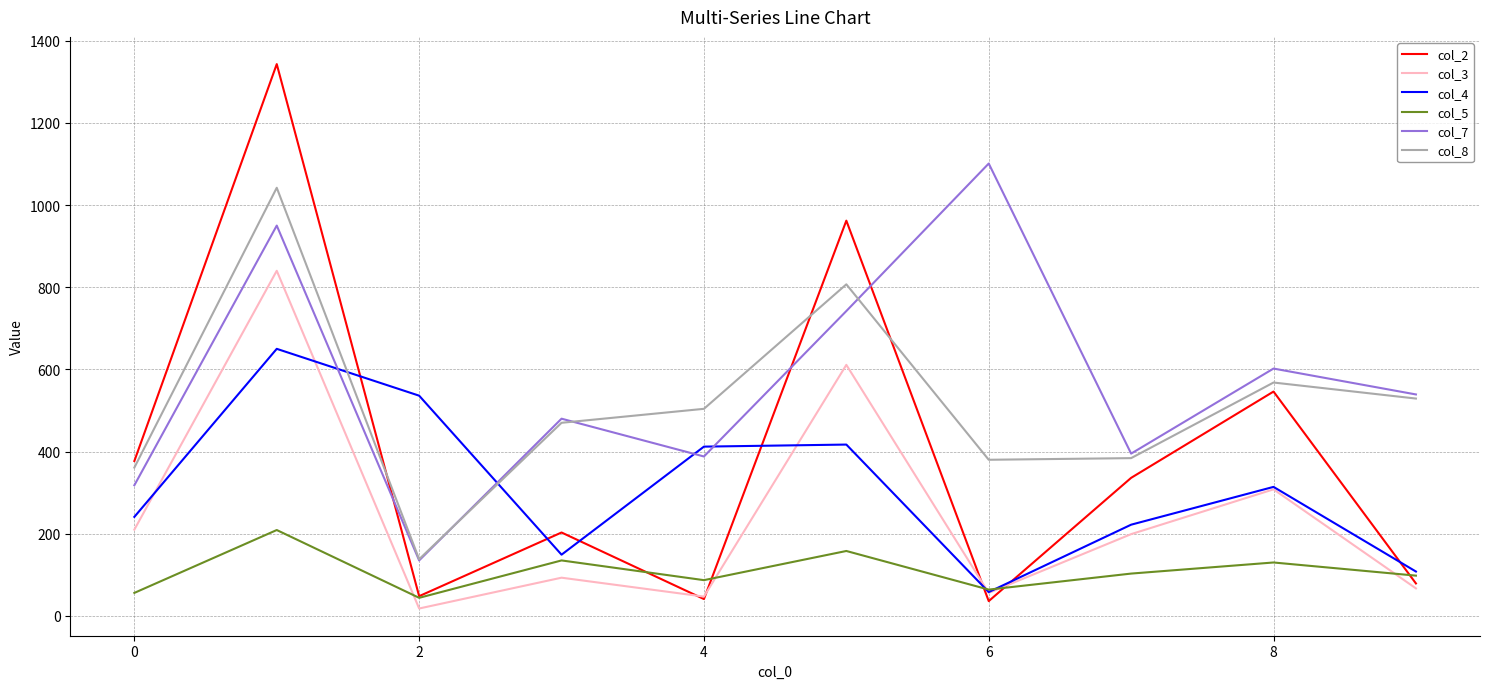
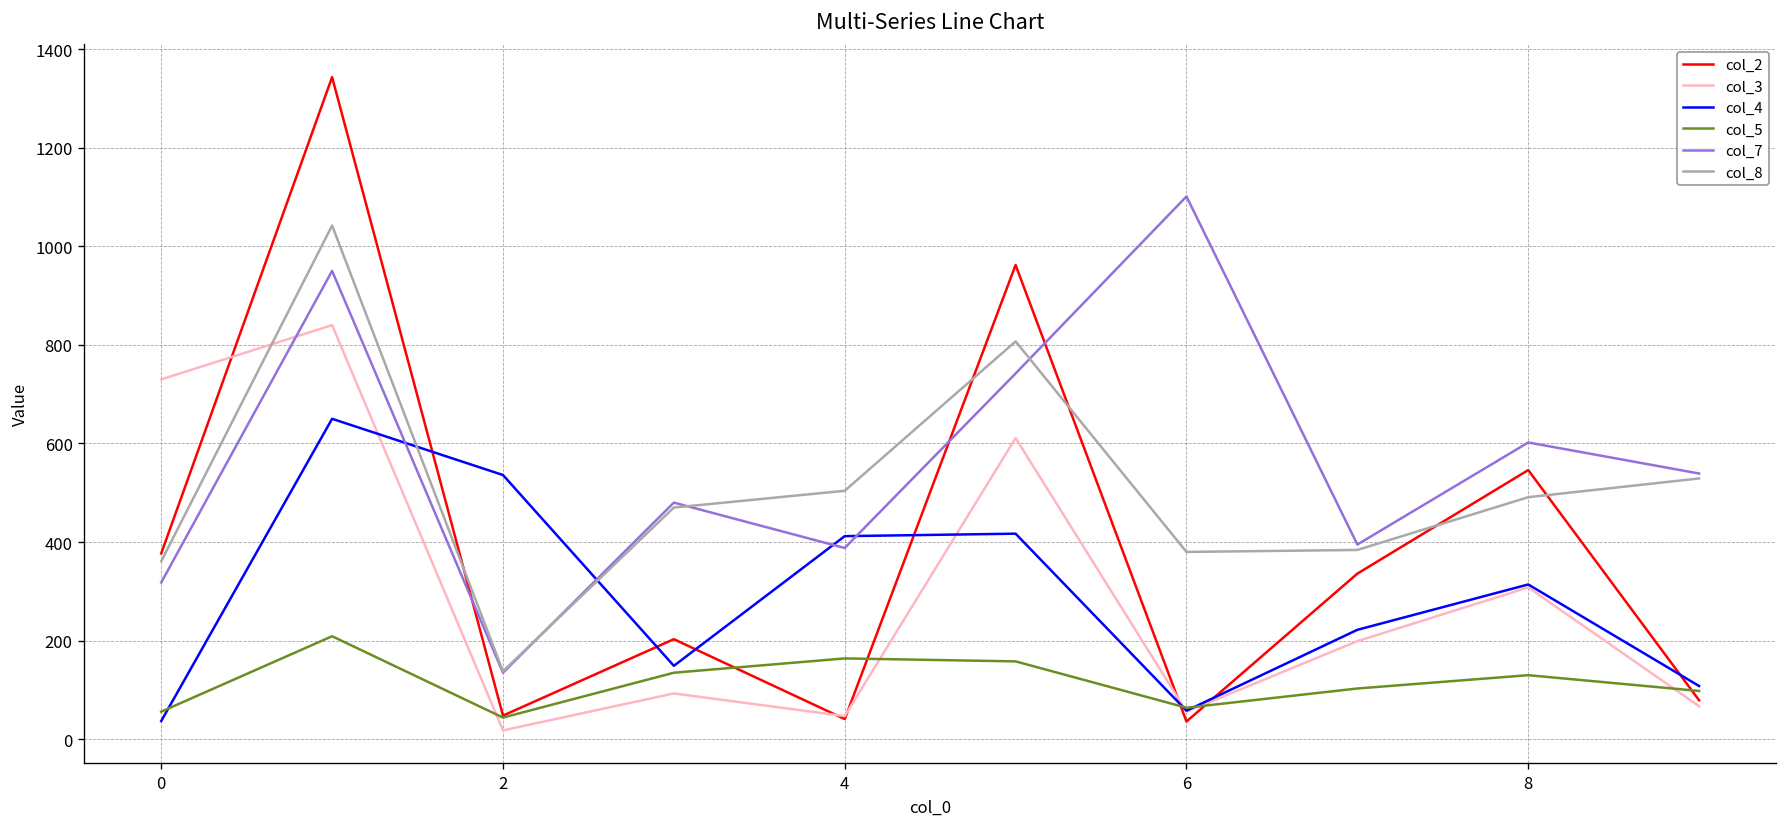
  {
    "col_2": {
      "0": 380,
      "6": 40,
      "8": 550
    },
    "col_3": {
-     "0": 210,
+     "0": 730,
      "2": 20
    },
    "col_4": {
-     "0": 240,
+     "0": 40,
      "2": 540,
      "4": 410
    },
    "col_5": {
      "0": 60,
-     "4": 90,
+     "4": 160,
      "8": 130
    },
    "col_7": {
      "0": 320,
      "4": 390,
      "6": 1100,
      "8": 600
    },
    "col_8": {
      "0": 360,
      "4": 500,
      "6": 380,
-     "8": 570
+     "8": 490
    }
  }
